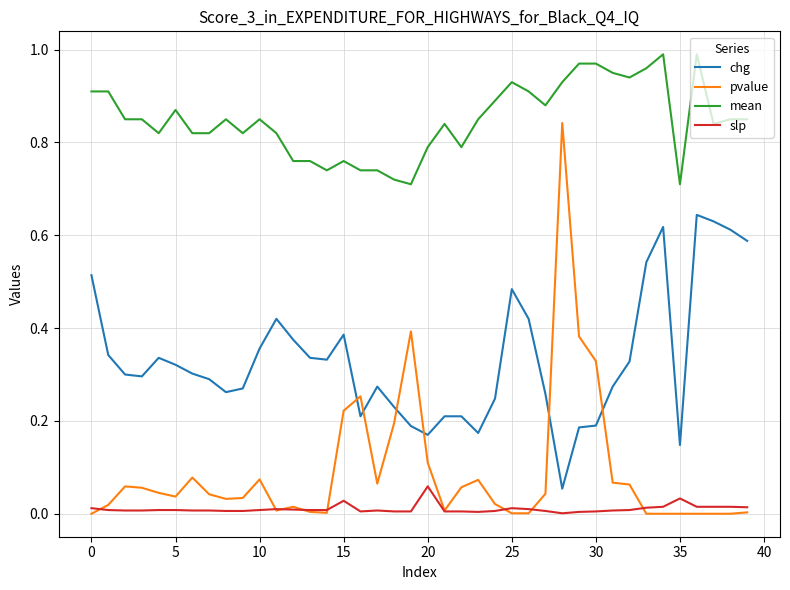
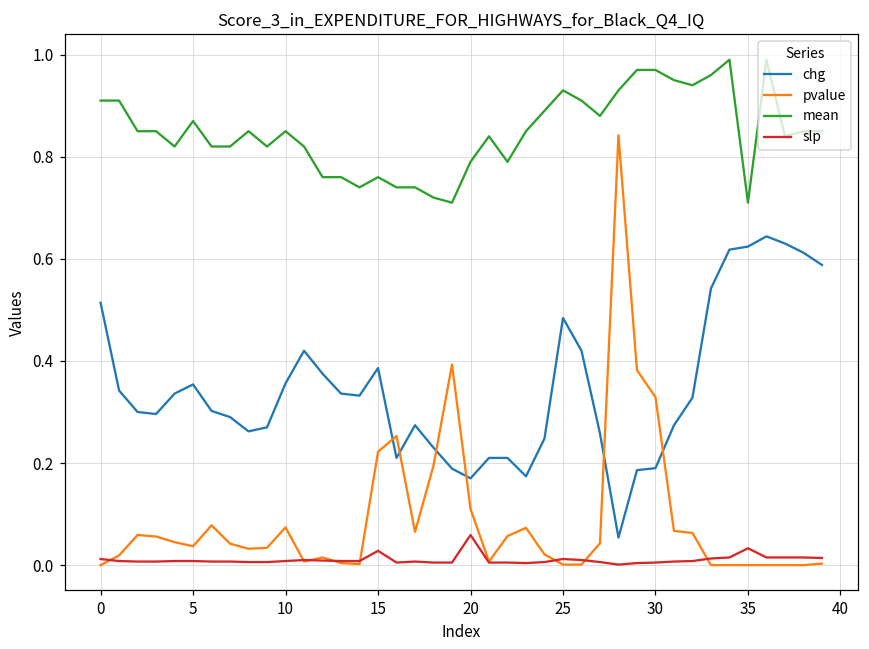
  {
    "chg": {
      "0": 0.51,
-     "5": 0.32,
+     "5": 0.35,
      "10": 0.36,
      "15": 0.39,
      "20": 0.17,
      "25": 0.48,
      "30": 0.19,
-     "35": 0.15
+     "35": 0.62
    },
    "pvalue": {
      "0": 0.00,
      "5": 0.04,
      "10": 0.07,
      "15": 0.22,
      "20": 0.11,
      "25": 0.00,
      "30": 0.33,
      "35": 0.00
    },
    "mean": {
      "0": 0.91,
      "5": 0.87,
      "10": 0.85,
      "15": 0.76,
      "20": 0.79,
      "25": 0.93,
      "30": 0.97,
      "35": 0.71
    },
    "slp": {
      "0": 0.01,
      "5": 0.01,
      "10": 0.01,
      "15": 0.03,
      "20": 0.06,
      "25": 0.01,
      "30": 0.01,
      "35": 0.03
    }
  }
